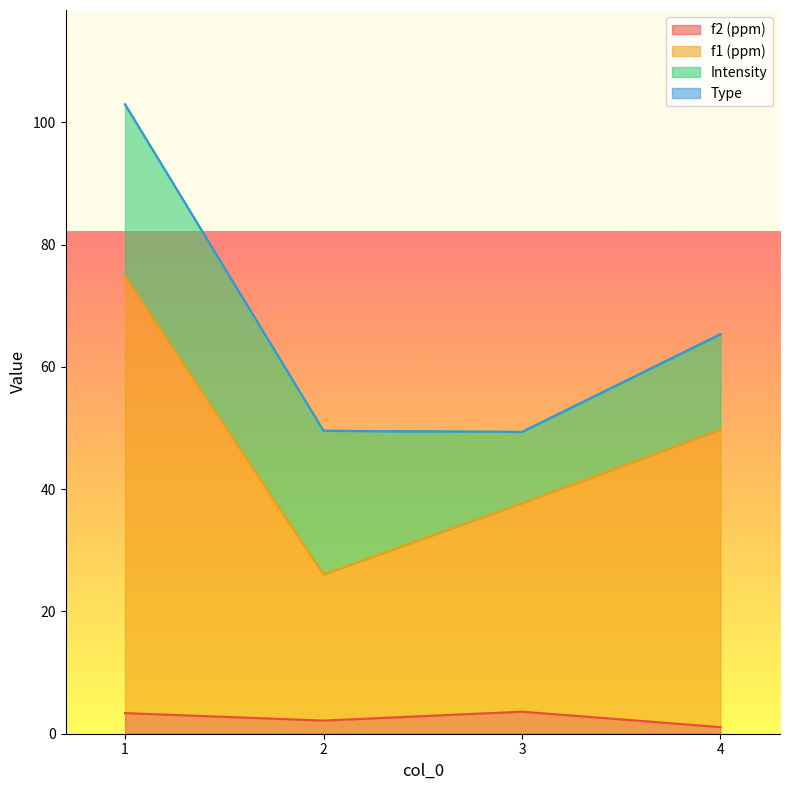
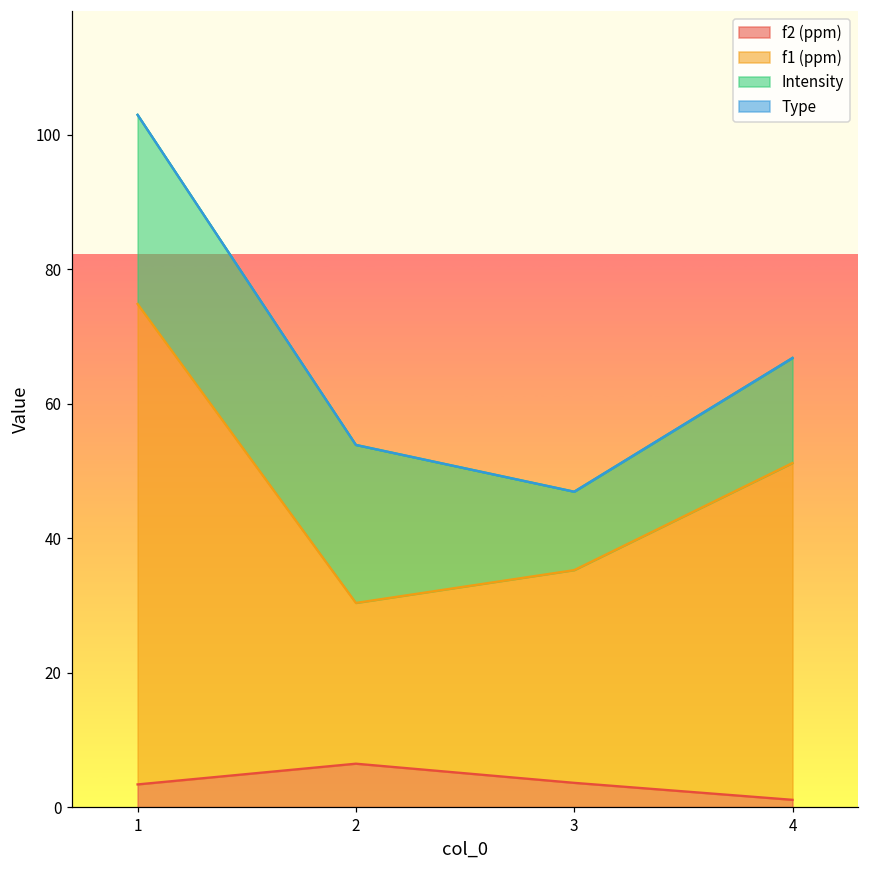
  {
    "f2 (ppm)": {
      "1": 3,
-     "2": 2,
+     "2": 6,
      "3": 4,
      "4": 1
    },
    "f1 (ppm)": {
      "1": 71,
      "2": 24,
-     "3": 34,
-     "4": 49
+     "3": 32,
+     "4": 50
    }
  }
